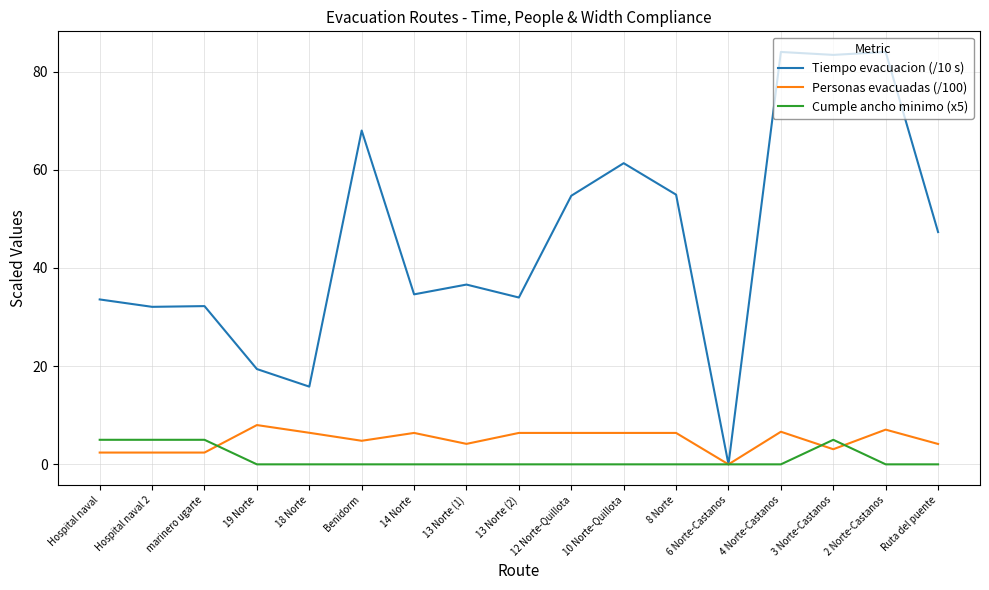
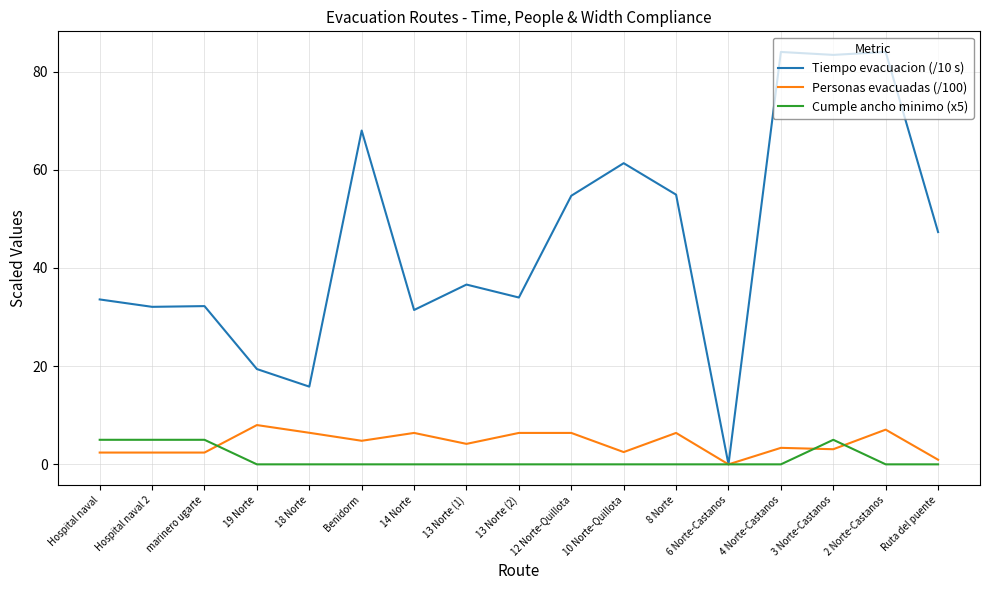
  {
    "Tiempo evacuacion (/10 s)": {
      "Hospital naval": 34,
      "Hospital naval 2": 32,
      "marinero ugarte": 32,
      "19 Norte": 19,
      "18 Norte": 16,
      "Benidorm": 68,
-     "14 Norte": 35,
+     "14 Norte": 31,
      "13 Norte (1)": 37,
      "13 Norte (2)": 34,
      "12 Norte-Quillota": 55,
      "10 Norte-Quillota": 61,
      "8 Norte": 55,
      "Ruta del puente": 47
    },
    "Personas evacuadas (/100)": {
      "Hospital naval": 2,
      "Hospital naval 2": 2,
      "marinero ugarte": 2,
      "19 Norte": 8,
      "18 Norte": 6,
      "Benidorm": 5,
      "14 Norte": 6,
      "13 Norte (1)": 4,
      "13 Norte (2)": 6,
      "12 Norte-Quillota": 6,
-     "10 Norte-Quillota": 6,
+     "10 Norte-Quillota": 3,
      "8 Norte": 6,
-     "4 Norte-Castanos": 7,
+     "4 Norte-Castanos": 3,
      "3 Norte-Castanos": 3,
      "2 Norte-Castanos": 7,
-     "Ruta del puente": 4
+     "Ruta del puente": 1
    },
    "Cumple ancho minimo (x5)": {
      "Hospital naval": 5,
      "Hospital naval 2": 5,
      "marinero ugarte": 5,
      "19 Norte": 0,
      "18 Norte": 0,
      "Benidorm": 0,
      "14 Norte": 0,
      "13 Norte (1)": 0,
      "13 Norte (2)": 0,
      "12 Norte-Quillota": 0,
      "10 Norte-Quillota": 0,
      "8 Norte": 0,
      "4 Norte-Castanos": 0,
      "3 Norte-Castanos": 5,
      "2 Norte-Castanos": 0,
      "Ruta del puente": 0
    }
  }
